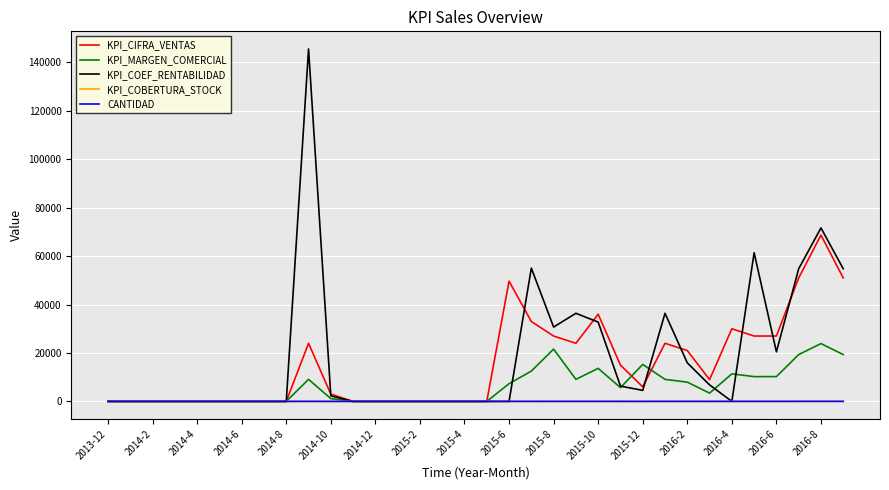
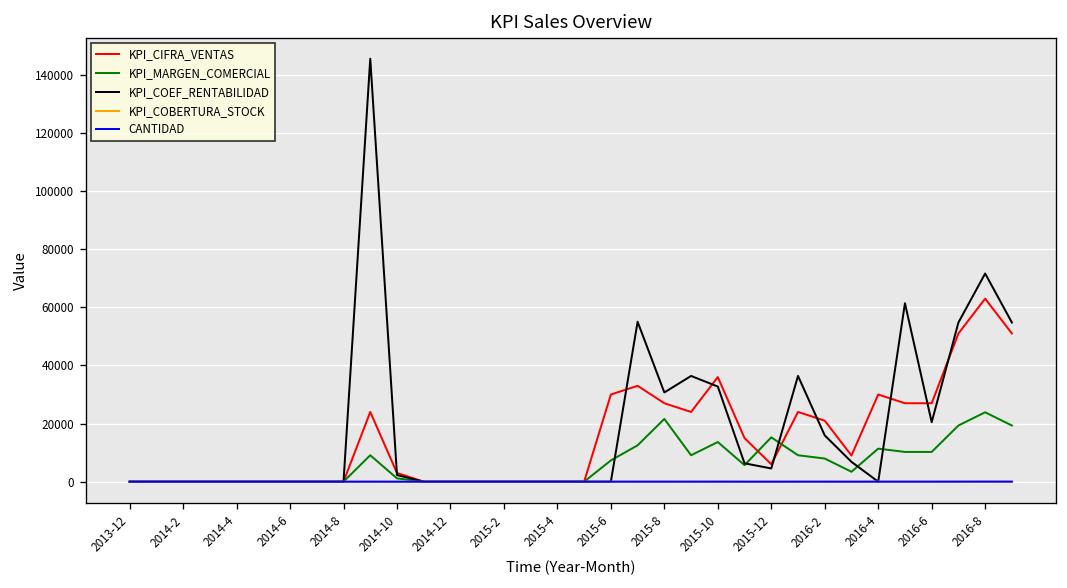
  {
    "KPI_CIFRA_VENTAS": {
-     "2015-6": 50000,
+     "2015-6": 30000,
      "2015-8": 27000,
      "2015-10": 36000,
      "2015-12": 6000,
      "2016-2": 21000,
      "2016-4": 30000,
      "2016-6": 27000,
-     "2016-8": 69000
+     "2016-8": 63000
    },
    "KPI_MARGEN_COMERCIAL": {
      "2014-10": 1000,
      "2015-6": 7000,
      "2015-8": 22000,
      "2015-10": 14000,
      "2015-12": 15000,
      "2016-2": 8000,
      "2016-4": 11000,
      "2016-6": 10000,
      "2016-8": 24000
    },
    "KPI_COEF_RENTABILIDAD": {
      "2015-8": 31000,
      "2015-10": 33000,
      "2015-12": 5000,
      "2016-2": 16000,
      "2016-6": 20000,
      "2016-8": 72000
    },
    "CANTIDAD": {
      "2014-10": 0,
      "2015-8": 0,
      "2015-10": 0,
      "2015-12": 0,
      "2016-2": 0,
      "2016-6": 0,
      "2016-8": 0
    }
  }
